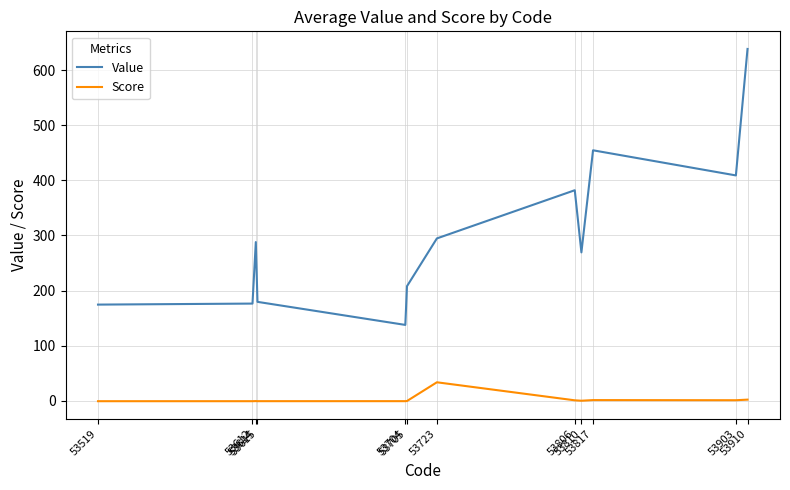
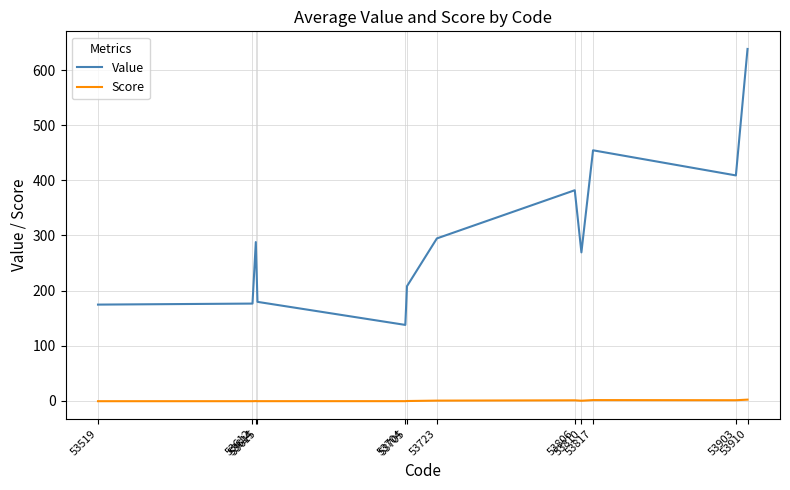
  {
    "Value": {
      "53519": 170,
      "53612": 180,
      "53614": 290,
      "53615": 180,
      "53704": 140,
      "53705": 210,
      "53723": 290,
      "53806": 380,
      "53810": 270,
      "53817": 450,
      "53903": 410,
      "53910": 640
    },
    "Score": {
      "53519": 0,
      "53612": 0,
      "53614": 0,
      "53615": 0,
      "53704": 0,
      "53705": 0,
-     "53723": 30,
+     "53723": 0,
      "53806": 0,
      "53810": 0,
      "53817": 0,
      "53903": 0,
      "53910": 0
    }
  }
